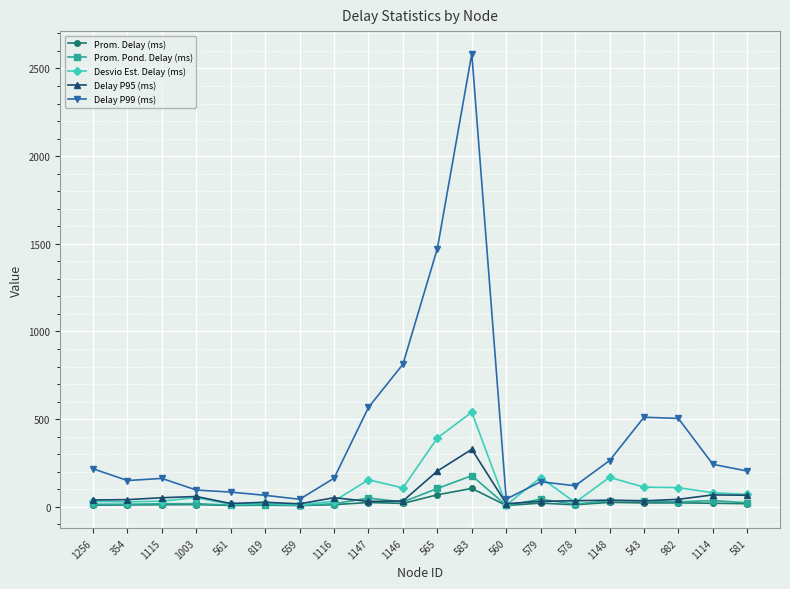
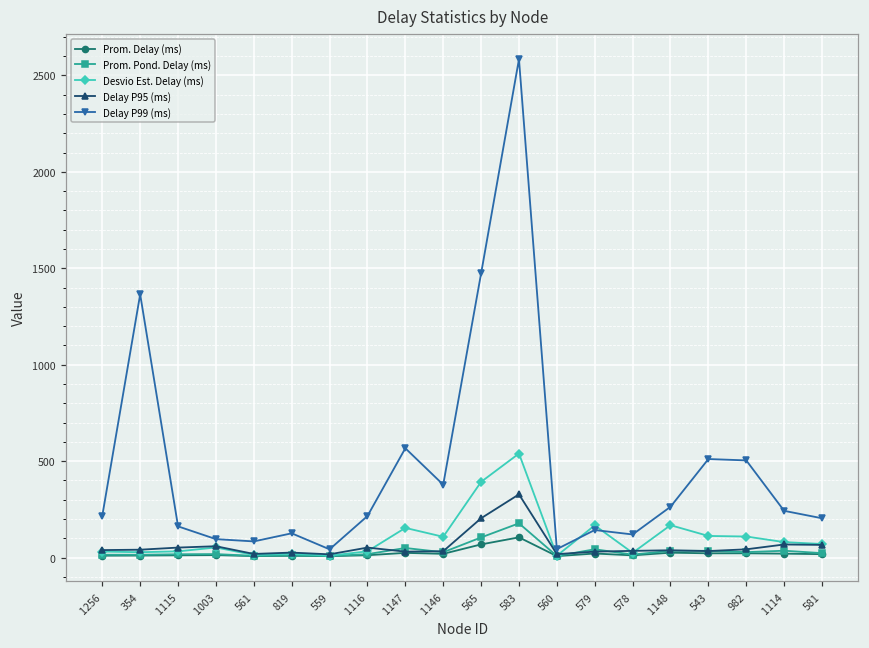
  {
    "Delay P99 (ms)": {
      "1256": 220,
-     "354": 150,
+     "354": 1370,
      "1115": 160,
      "1003": 100,
      "561": 80,
-     "819": 70,
+     "819": 130,
      "559": 40,
-     "1116": 160,
+     "1116": 220,
      "1147": 570,
-     "1146": 810,
+     "1146": 380,
      "565": 1470,
      "583": 2580,
      "560": 40,
      "579": 140,
      "578": 120,
      "1148": 260,
      "543": 510,
      "982": 500,
      "1114": 240,
      "581": 200
    }
  }
